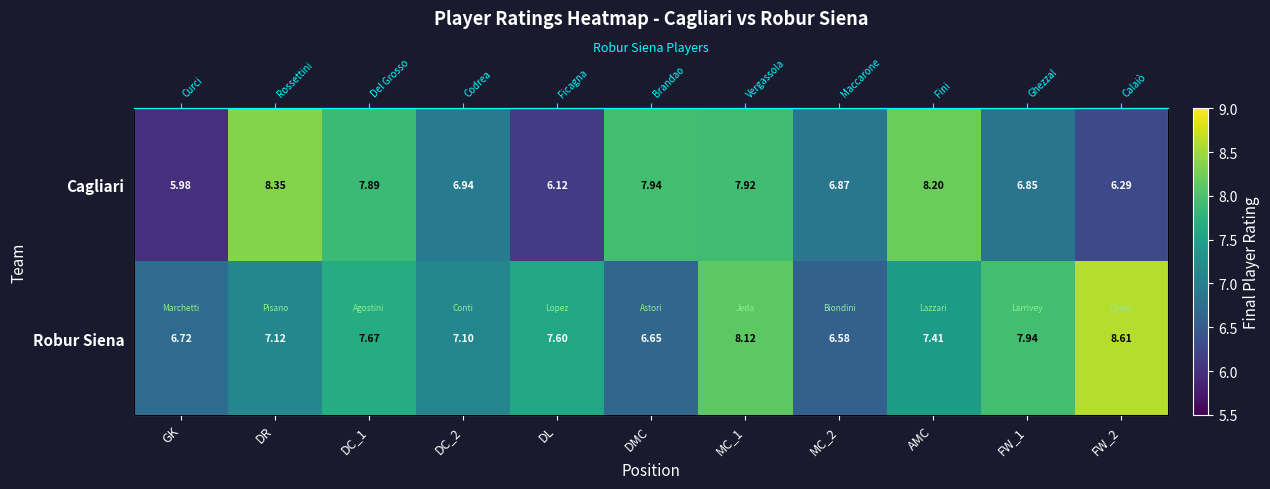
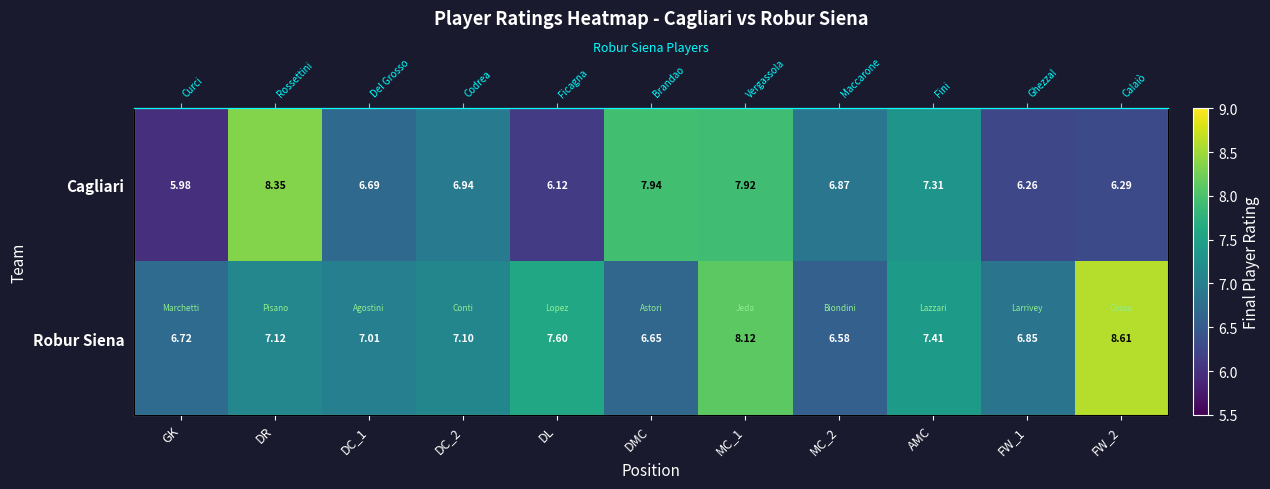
  {
    "Cagliari": {
      "GK": 5.98,
      "DR": 8.35,
-     "DC_1": 7.89,
+     "DC_1": 6.69,
      "DC_2": 6.94,
      "DL": 6.12,
      "DMC": 7.94,
      "MC_1": 7.92,
      "MC_2": 6.87,
-     "AMC": 8.20,
-     "FW_1": 6.85,
+     "AMC": 7.31,
+     "FW_1": 6.26,
      "FW_2": 6.29
    },
    "Robur Siena": {
-     "DC_1": 7.67,
-     "FW_1": 7.94
+     "DC_1": 7.01,
+     "FW_1": 6.85
    }
  }
